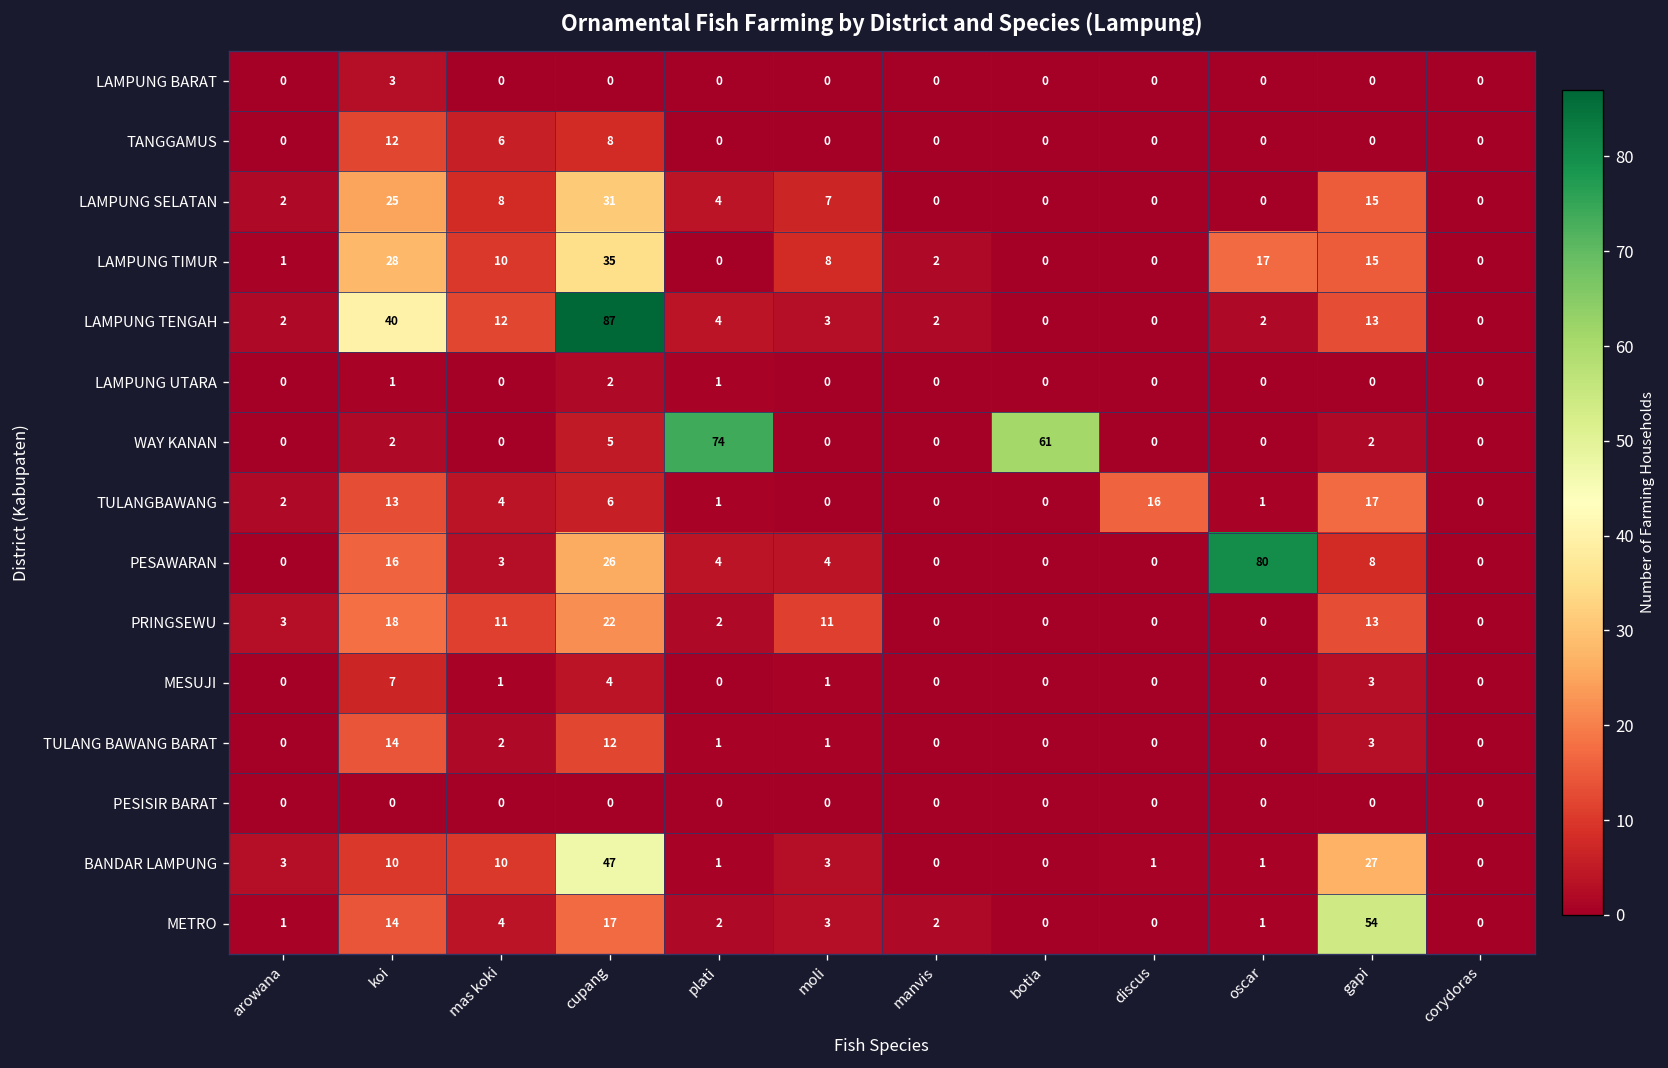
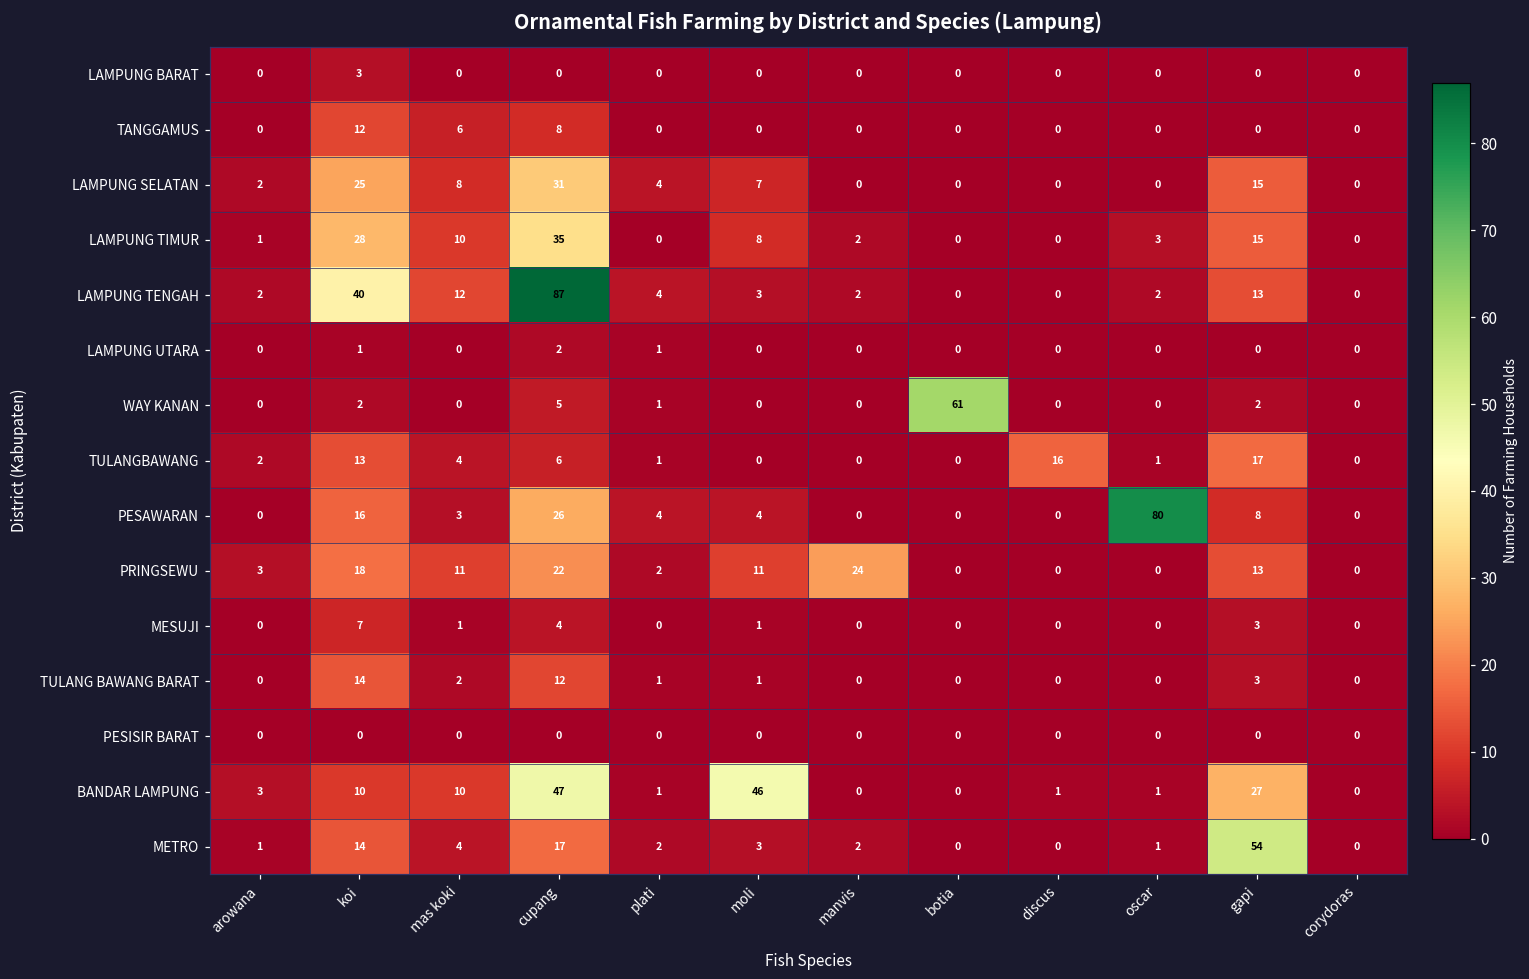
  {
    "LAMPUNG BARAT": {
      "arowana": 0,
      "koi": 3,
      "mas koki": 0,
      "cupang": 0,
      "plati": 0,
      "moli": 0,
      "manvis": 0,
      "botia": 0,
      "discus": 0,
      "oscar": 0,
      "gapi": 0,
      "corydoras": 0
    },
    "TANGGAMUS": {
      "arowana": 0,
      "koi": 12,
      "mas koki": 6,
      "cupang": 8,
      "plati": 0,
      "moli": 0,
      "manvis": 0,
      "botia": 0,
      "discus": 0,
      "oscar": 0,
      "gapi": 0,
      "corydoras": 0
    },
    "LAMPUNG SELATAN": {
      "arowana": 2,
      "koi": 25,
      "mas koki": 8,
      "cupang": 31,
      "plati": 4,
      "moli": 7,
      "manvis": 0,
      "botia": 0,
      "discus": 0,
      "oscar": 0,
      "gapi": 15,
      "corydoras": 0
    },
    "LAMPUNG TIMUR": {
      "arowana": 1,
      "koi": 28,
      "mas koki": 10,
      "cupang": 35,
      "plati": 0,
      "moli": 8,
      "manvis": 2,
      "botia": 0,
      "discus": 0,
-     "oscar": 17,
+     "oscar": 3,
      "gapi": 15,
      "corydoras": 0
    },
    "LAMPUNG TENGAH": {
      "arowana": 2,
      "koi": 40,
      "mas koki": 12,
      "cupang": 87,
      "plati": 4,
      "moli": 3,
      "manvis": 2,
      "botia": 0,
      "discus": 0,
      "oscar": 2,
      "gapi": 13,
      "corydoras": 0
    },
    "LAMPUNG UTARA": {
      "arowana": 0,
      "koi": 1,
      "mas koki": 0,
      "cupang": 2,
      "plati": 1,
      "moli": 0,
      "manvis": 0,
      "botia": 0,
      "discus": 0,
      "oscar": 0,
      "gapi": 0,
      "corydoras": 0
    },
    "WAY KANAN": {
      "arowana": 0,
      "koi": 2,
      "mas koki": 0,
      "cupang": 5,
-     "plati": 74,
+     "plati": 1,
      "moli": 0,
      "manvis": 0,
      "botia": 61,
      "discus": 0,
      "oscar": 0,
      "gapi": 2,
      "corydoras": 0
    },
    "TULANGBAWANG": {
      "arowana": 2,
      "koi": 13,
      "mas koki": 4,
      "cupang": 6,
      "plati": 1,
      "moli": 0,
      "manvis": 0,
      "botia": 0,
      "discus": 16,
      "oscar": 1,
      "gapi": 17,
      "corydoras": 0
    },
    "PESAWARAN": {
      "arowana": 0,
      "koi": 16,
      "mas koki": 3,
      "cupang": 26,
      "plati": 4,
      "moli": 4,
      "manvis": 0,
      "botia": 0,
      "discus": 0,
      "oscar": 80,
      "gapi": 8,
      "corydoras": 0
    },
    "PRINGSEWU": {
      "arowana": 3,
      "koi": 18,
      "mas koki": 11,
      "cupang": 22,
      "plati": 2,
      "moli": 11,
-     "manvis": 0,
+     "manvis": 24,
      "botia": 0,
      "discus": 0,
      "oscar": 0,
      "gapi": 13,
      "corydoras": 0
    },
    "MESUJI": {
      "arowana": 0,
      "koi": 7,
      "mas koki": 1,
      "cupang": 4,
      "plati": 0,
      "moli": 1,
      "manvis": 0,
      "botia": 0,
      "discus": 0,
      "oscar": 0,
      "gapi": 3,
      "corydoras": 0
    },
    "TULANG BAWANG BARAT": {
      "arowana": 0,
      "koi": 14,
      "mas koki": 2,
      "cupang": 12,
      "plati": 1,
      "moli": 1,
      "manvis": 0,
      "botia": 0,
      "discus": 0,
      "oscar": 0,
      "gapi": 3,
      "corydoras": 0
    },
    "PESISIR BARAT": {
      "arowana": 0,
      "koi": 0,
      "mas koki": 0,
      "cupang": 0,
      "plati": 0,
      "moli": 0,
      "manvis": 0,
      "botia": 0,
      "discus": 0,
      "oscar": 0,
      "gapi": 0,
      "corydoras": 0
    },
    "BANDAR LAMPUNG": {
      "arowana": 3,
      "koi": 10,
      "mas koki": 10,
      "cupang": 47,
      "plati": 1,
-     "moli": 3,
+     "moli": 46,
      "manvis": 0,
      "botia": 0,
      "discus": 1,
      "oscar": 1,
      "gapi": 27,
      "corydoras": 0
    },
    "METRO": {
      "arowana": 1,
      "koi": 14,
      "mas koki": 4,
      "cupang": 17,
      "plati": 2,
      "moli": 3,
      "manvis": 2,
      "botia": 0,
      "discus": 0,
      "oscar": 1,
      "gapi": 54,
      "corydoras": 0
    }
  }
